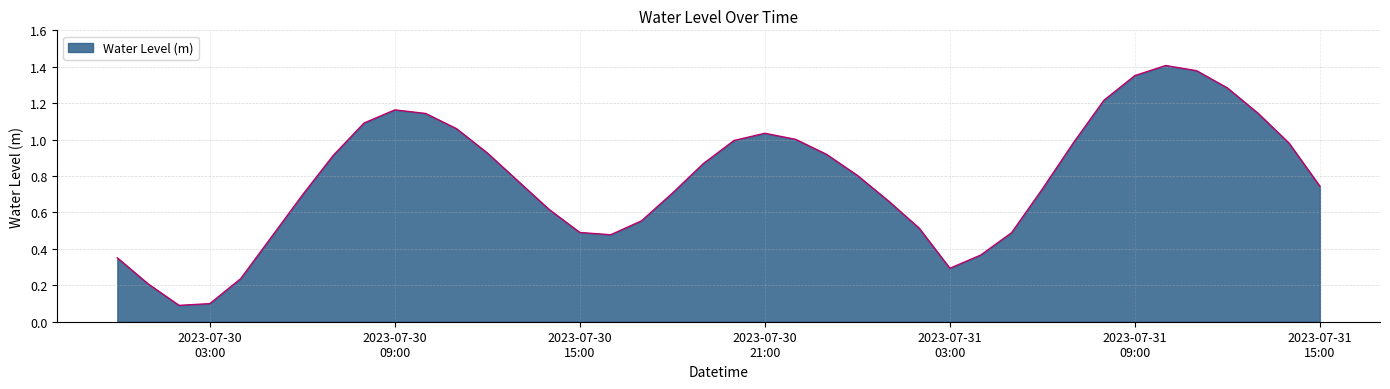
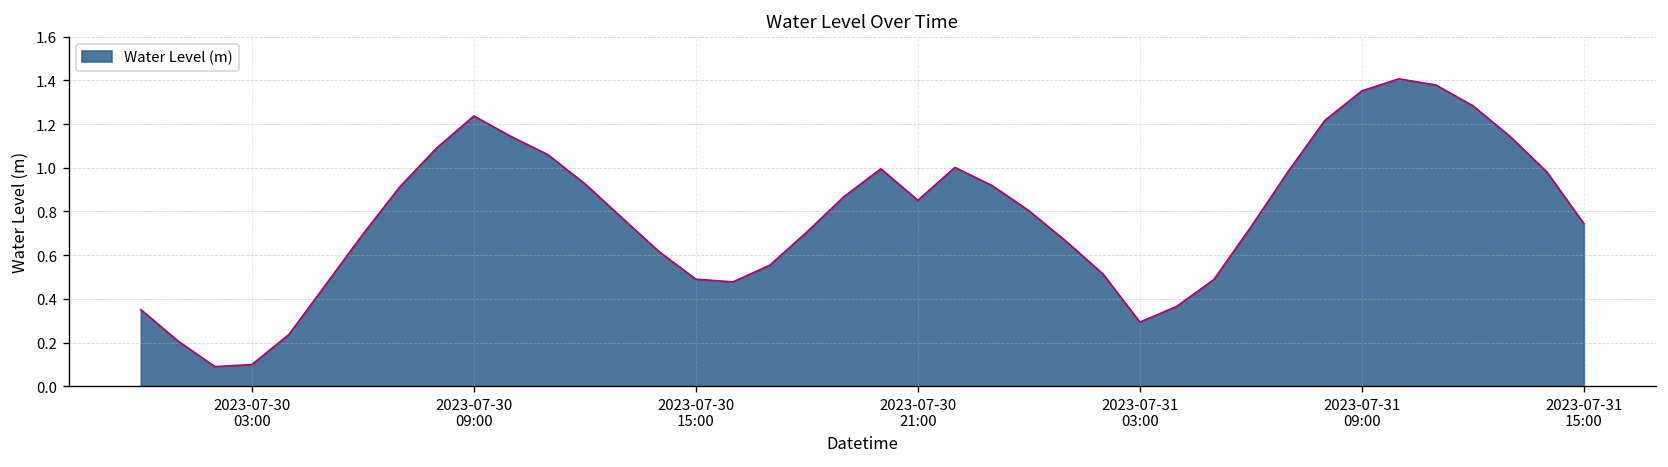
  {
    "2023-07-30 03:00": 0.10,
-   "2023-07-30 09:00": 1.16,
+   "2023-07-30 09:00": 1.24,
    "2023-07-30 15:00": 0.49,
-   "2023-07-30 21:00": 1.03,
+   "2023-07-30 21:00": 0.85,
    "2023-07-31 03:00": 0.29,
    "2023-07-31 09:00": 1.35,
    "2023-07-31 15:00": 0.74
  }
